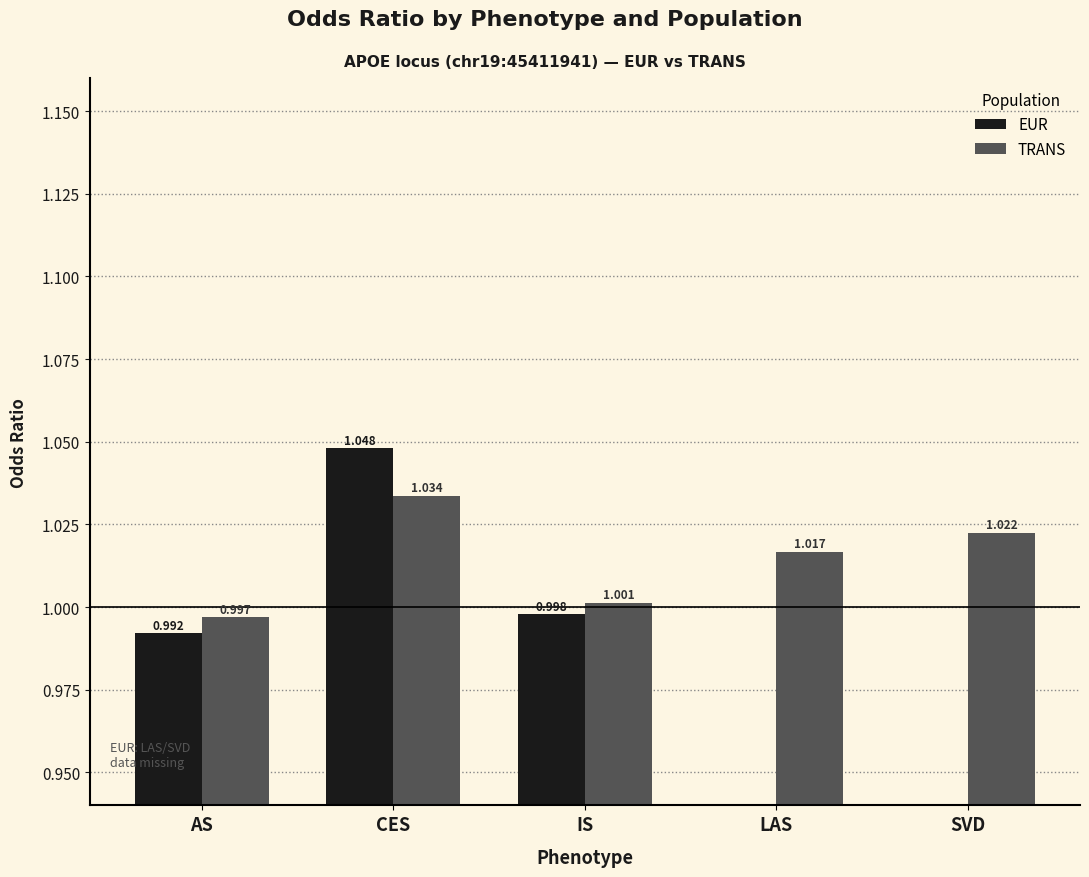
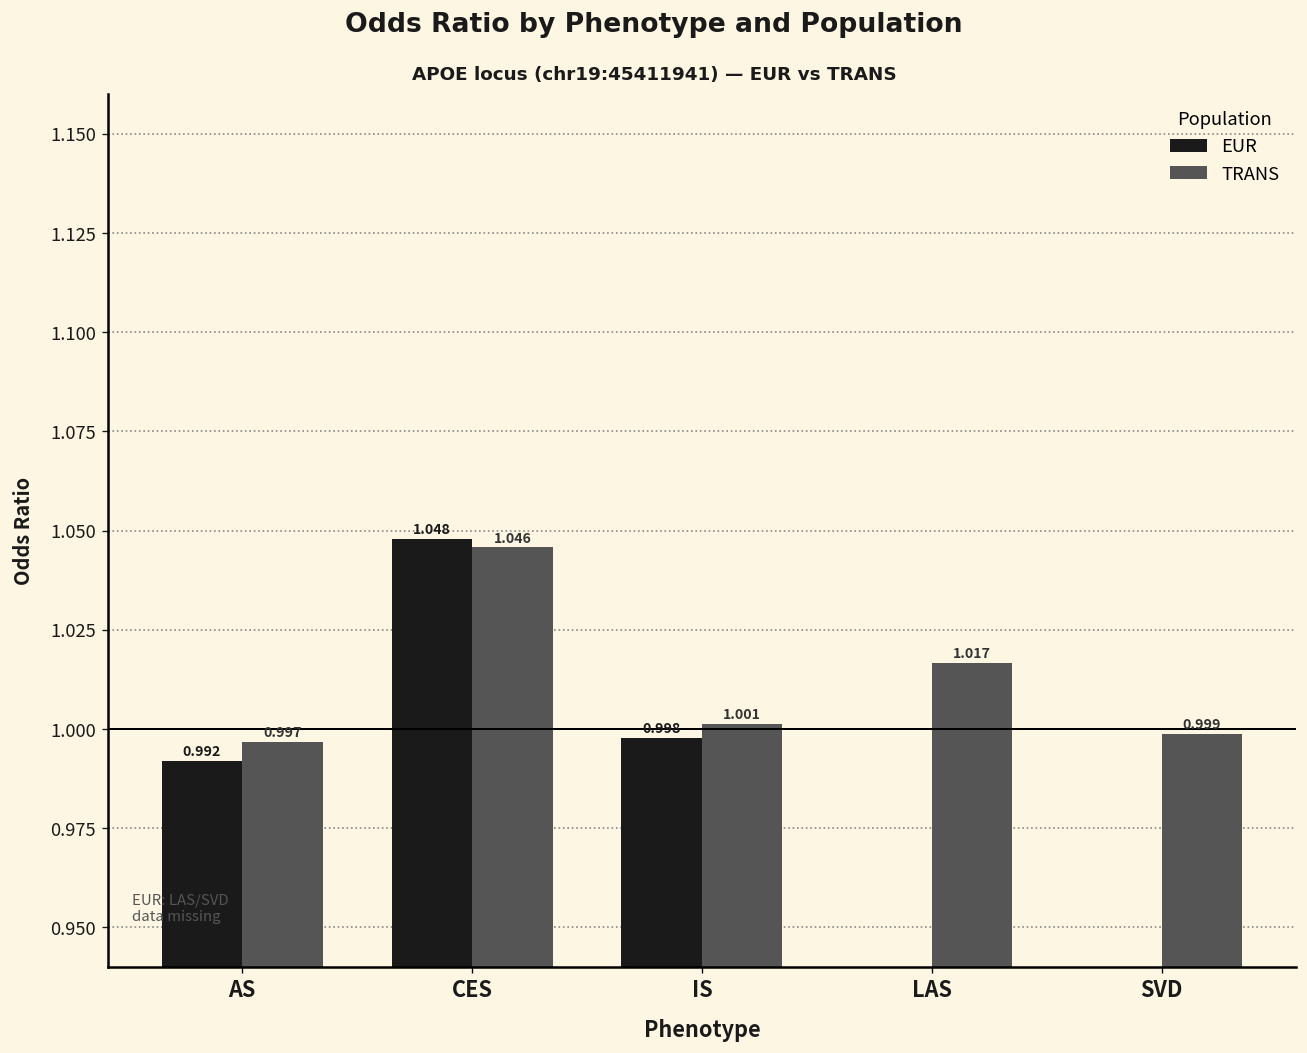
  {
    "TRANS": {
      "AS": 0.997,
-     "CES": 1.034,
+     "CES": 1.046,
      "IS": 1.001,
      "LAS": 1.017,
-     "SVD": 1.022
+     "SVD": 0.999
    }
  }
